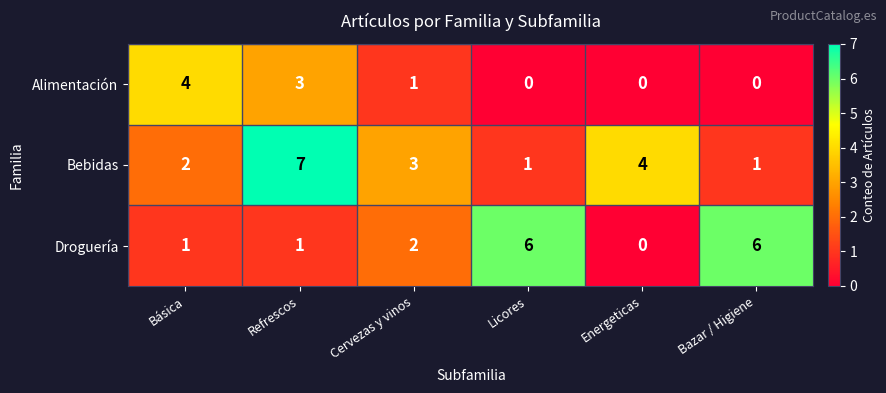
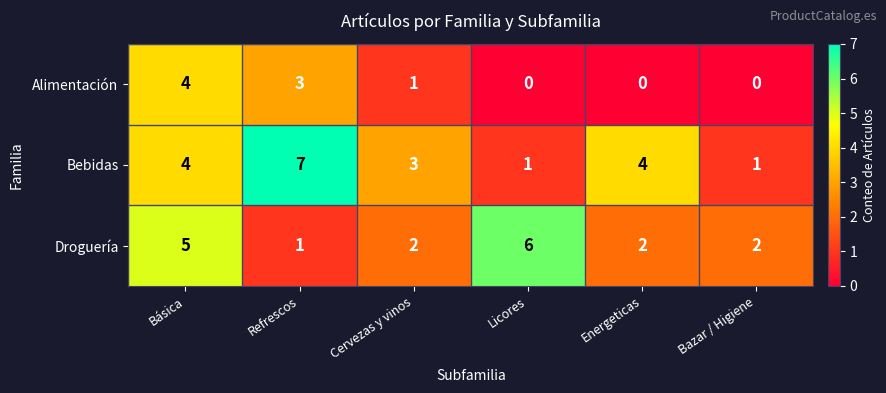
  {
    "Alimentación": {
      "Básica": 4,
      "Refrescos": 3,
      "Cervezas y vinos": 1,
      "Licores": 0,
      "Energeticas": 0,
      "Bazar / Higiene": 0
    },
    "Bebidas": {
-     "Básica": 2,
+     "Básica": 4,
      "Refrescos": 7,
      "Cervezas y vinos": 3,
      "Licores": 1,
      "Energeticas": 4,
      "Bazar / Higiene": 1
    },
    "Droguería": {
-     "Básica": 1,
+     "Básica": 5,
      "Refrescos": 1,
      "Cervezas y vinos": 2,
      "Licores": 6,
-     "Energeticas": 0,
-     "Bazar / Higiene": 6
+     "Energeticas": 2,
+     "Bazar / Higiene": 2
    }
  }
